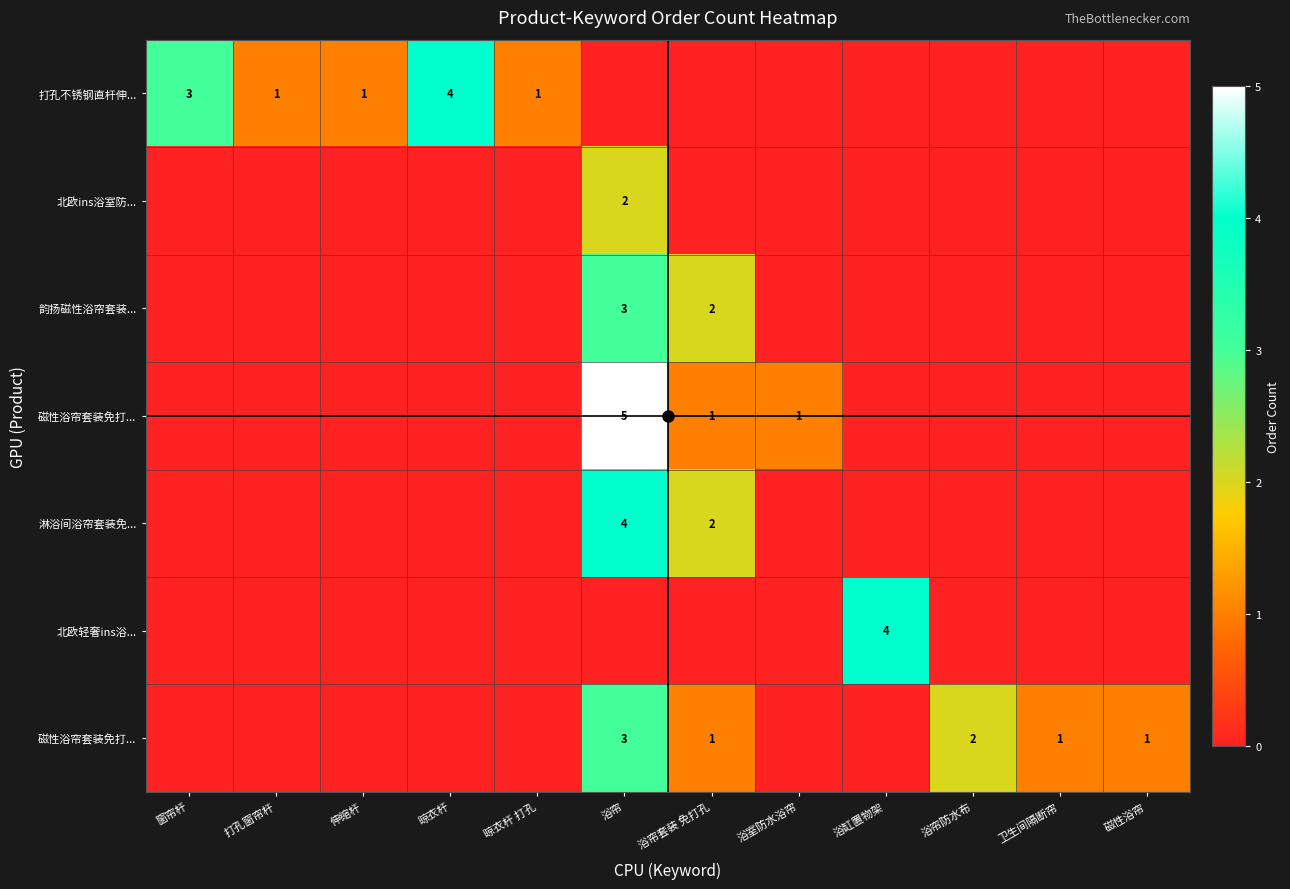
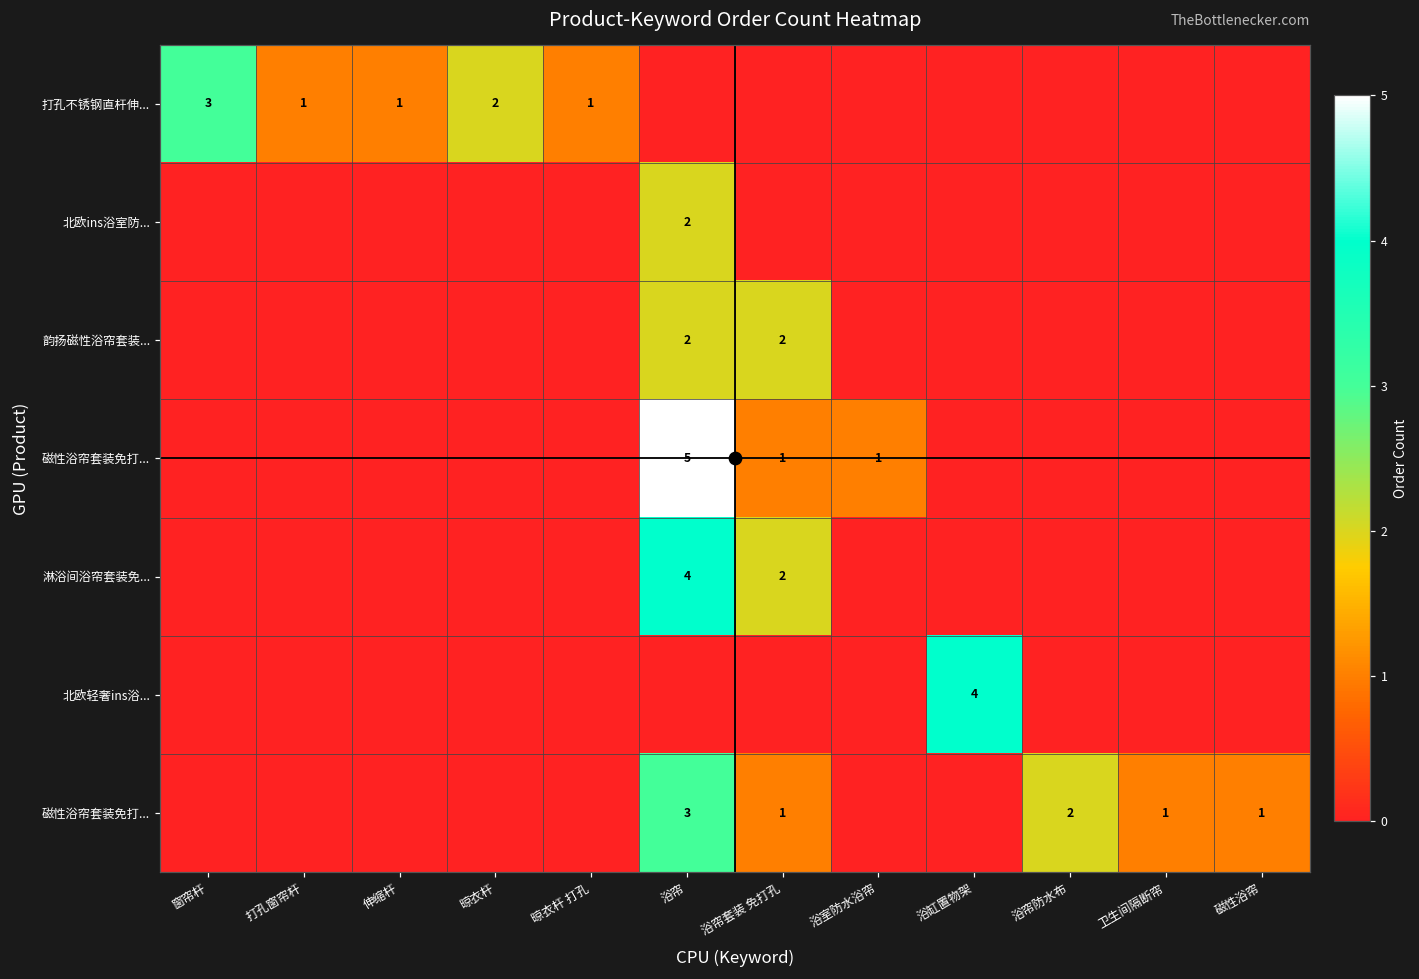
  {
    "打孔不锈钢直杆伸...": {
      "窗帘杆": 3,
      "打孔窗帘杆": 1,
      "伸缩杆": 1,
-     "晾衣杆": 4,
+     "晾衣杆": 2,
      "晾衣杆 打孔": 1
    },
    "北欧ins浴室防...": {
      "浴帘": 2
    },
    "韵扬磁性浴帘套装...": {
-     "浴帘": 3,
+     "浴帘": 2,
      "浴帘套装 免打孔": 2
    },
    "淋浴间浴帘套装免...": {
      "浴帘": 4,
      "浴帘套装 免打孔": 2
    },
    "北欧轻奢ins浴...": {
      "浴缸置物架": 4
    }
  }
